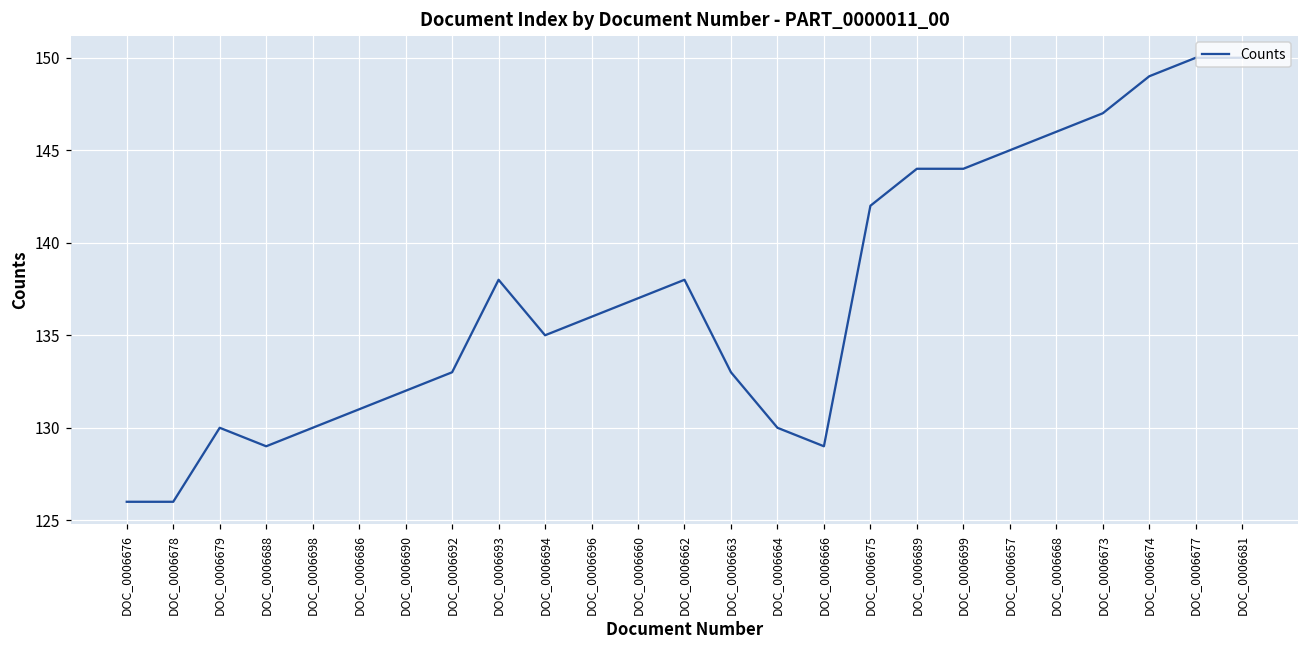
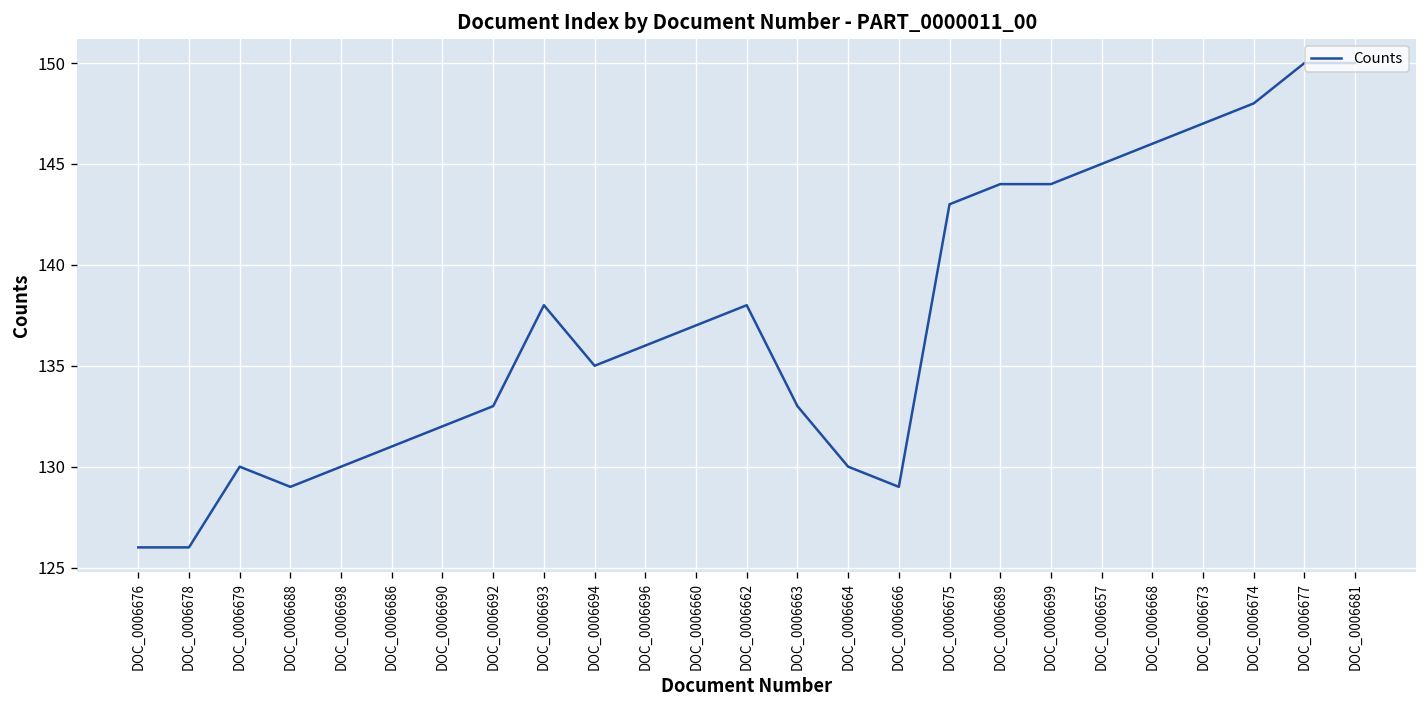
  {
    "DOC_0006676": 126,
    "DOC_0006678": 126,
    "DOC_0006679": 130,
    "DOC_0006688": 129,
    "DOC_0006698": 130,
    "DOC_0006686": 131,
    "DOC_0006690": 132,
    "DOC_0006692": 133,
    "DOC_0006693": 138,
    "DOC_0006694": 135,
    "DOC_0006696": 136,
    "DOC_0006660": 137,
    "DOC_0006662": 138,
    "DOC_0006663": 133,
    "DOC_0006664": 130,
    "DOC_0006666": 129,
-   "DOC_0006675": 142,
+   "DOC_0006675": 143,
    "DOC_0006689": 144,
    "DOC_0006699": 144,
    "DOC_0006657": 145,
    "DOC_0006668": 146,
    "DOC_0006673": 147,
-   "DOC_0006674": 149,
+   "DOC_0006674": 148,
    "DOC_0006677": 150
  }
